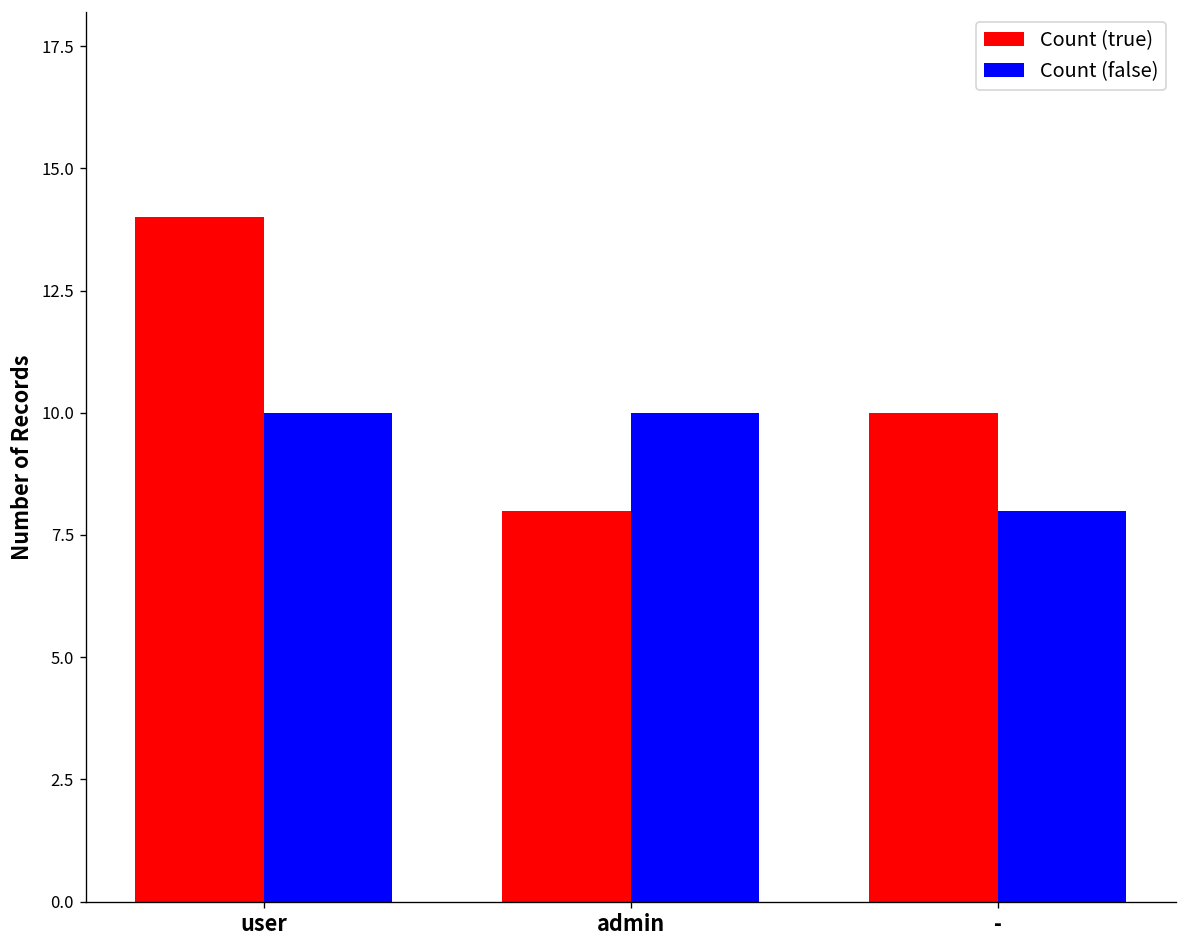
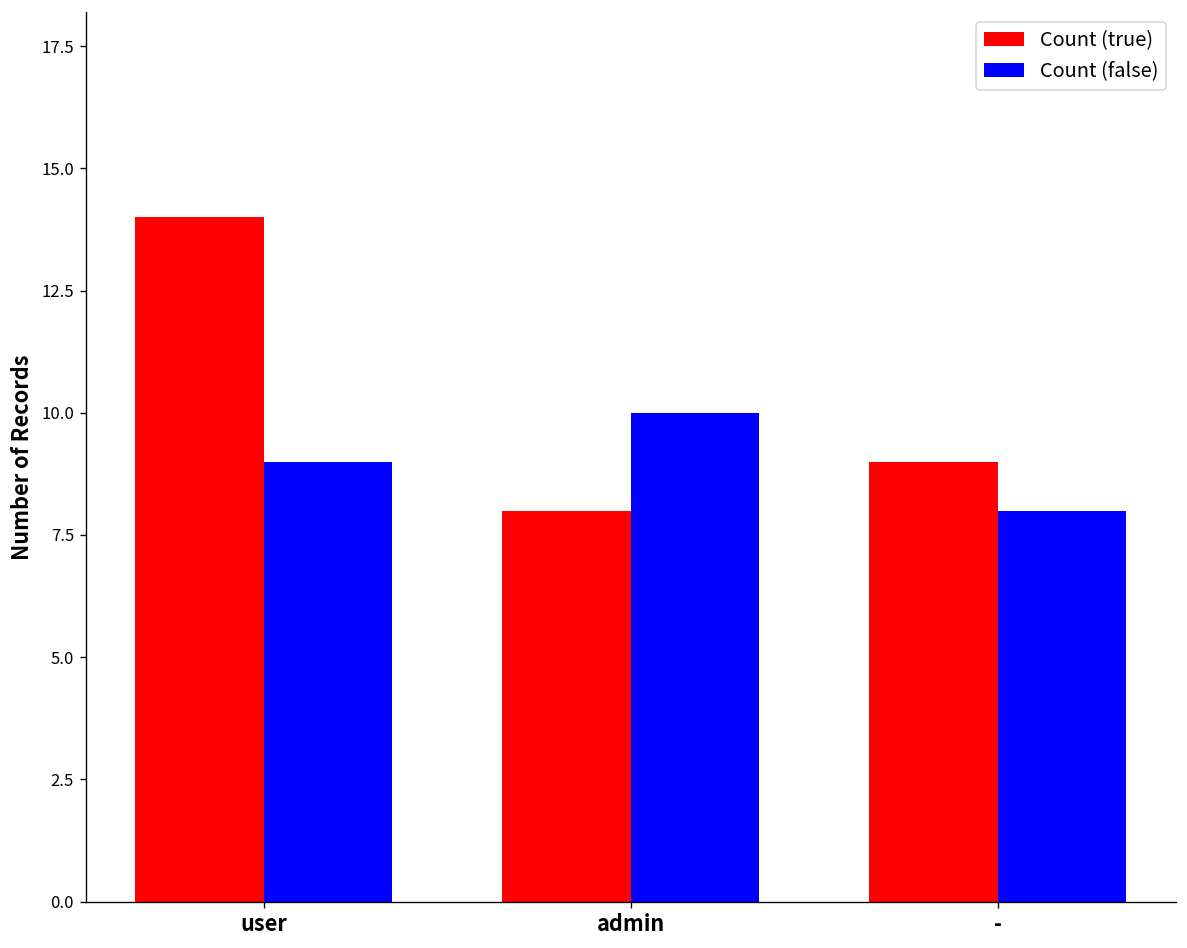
  {
    "Count (true)": {
      "user": 14,
      "admin": 8,
-     "-": 10
+     "-": 9
    },
    "Count (false)": {
-     "user": 10,
+     "user": 9,
      "admin": 10,
      "-": 8
    }
  }
